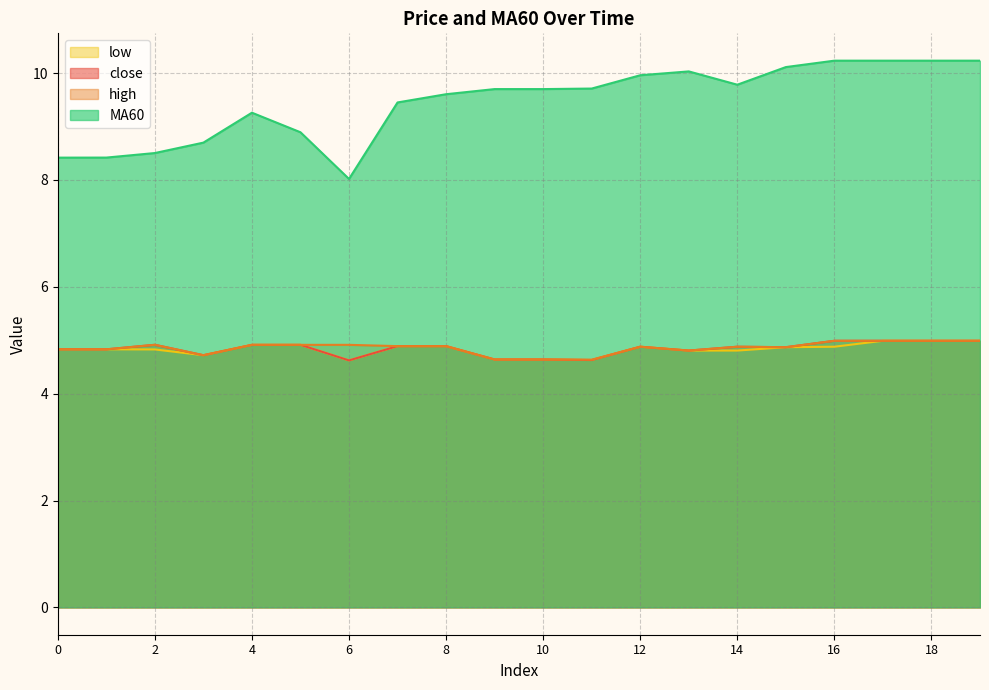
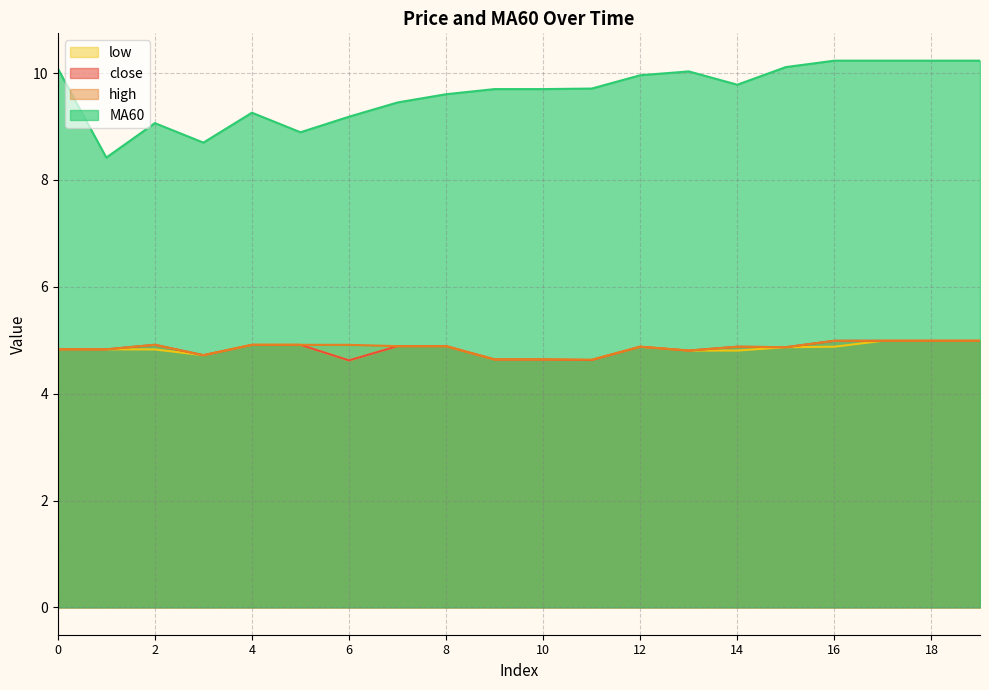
  {
    "MA60": {
-     "0": 8.4,
-     "2": 8.5,
+     "0": 10.1,
+     "2": 9.1,
      "4": 9.3,
-     "6": 8.0,
+     "6": 9.2,
      "8": 9.6,
      "10": 9.7,
      "12": 10.0,
      "14": 9.8,
      "16": 10.2,
      "18": 10.2
    }
  }
